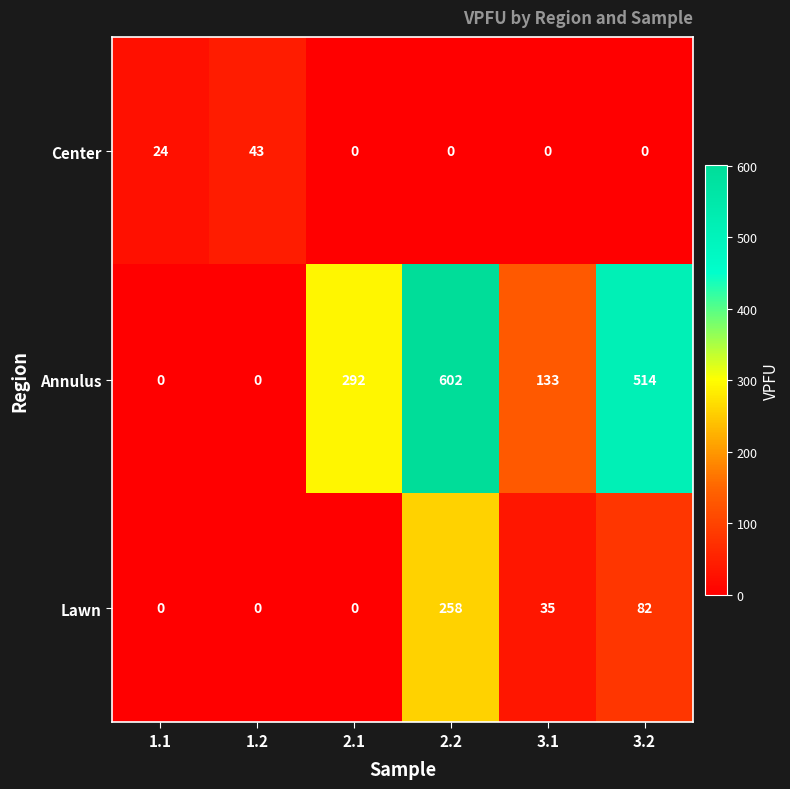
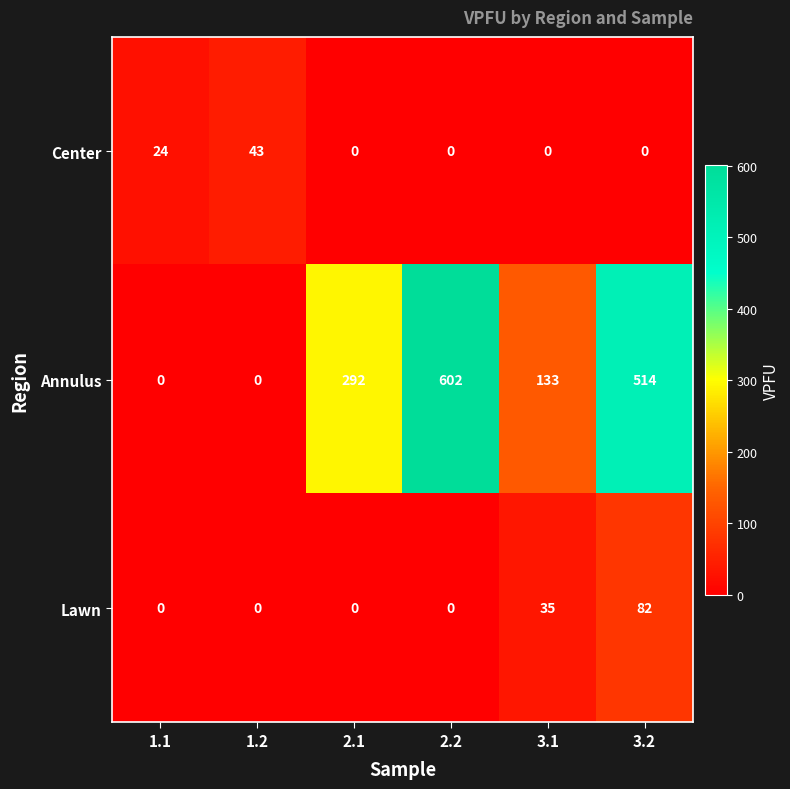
  {
    "Center": {
      "1.1": 24,
      "1.2": 43,
      "2.1": 0,
      "2.2": 0,
      "3.1": 0,
      "3.2": 0
    },
    "Annulus": {
      "1.1": 0,
      "1.2": 0,
      "2.1": 292,
      "2.2": 602,
      "3.1": 133,
      "3.2": 514
    },
    "Lawn": {
      "1.1": 0,
      "1.2": 0,
      "2.1": 0,
-     "2.2": 258,
+     "2.2": 0,
      "3.1": 35,
      "3.2": 82
    }
  }
